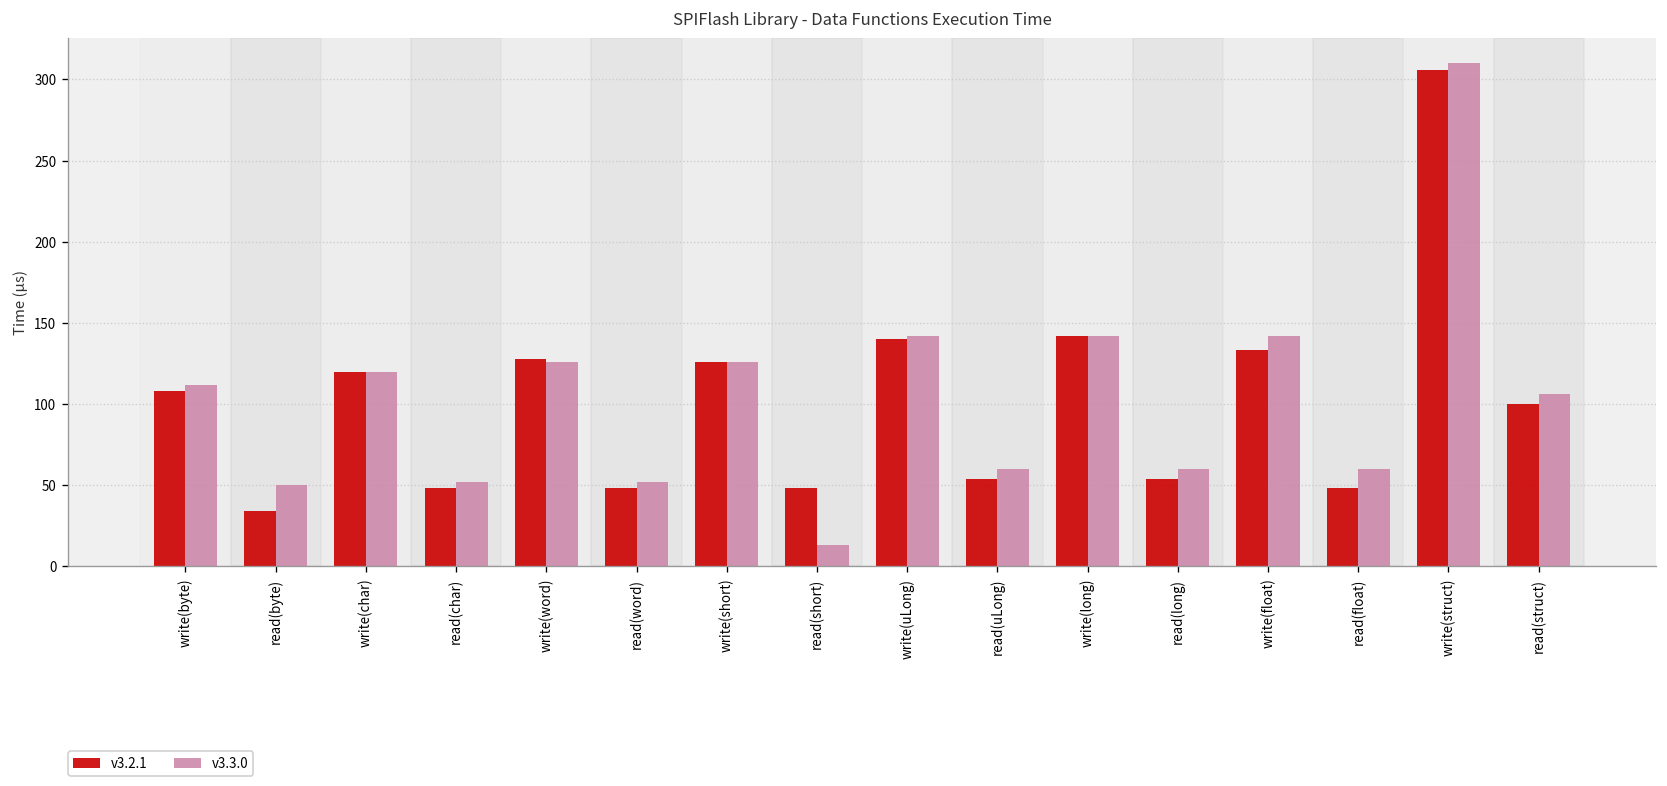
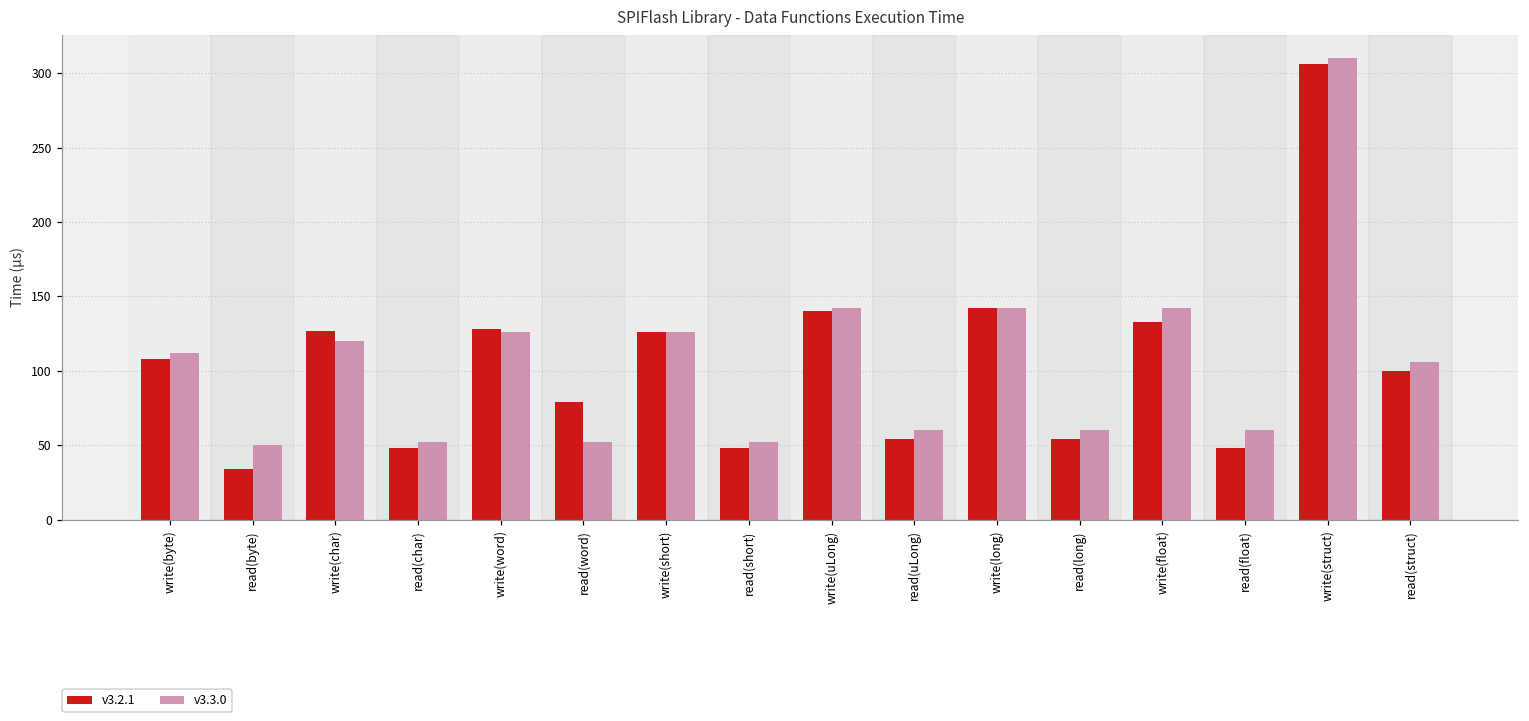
  {
    "v3.2.1": {
      "write(byte)": 108,
      "read(byte)": 34,
-     "write(char)": 120,
+     "write(char)": 127,
      "read(char)": 48,
      "write(word)": 128,
-     "read(word)": 48,
+     "read(word)": 79,
      "write(short)": 126,
      "read(short)": 48,
      "write(uLong)": 140,
      "read(uLong)": 54,
      "write(long)": 142,
      "read(long)": 54,
      "write(float)": 133,
      "read(float)": 48,
      "write(struct)": 306,
      "read(struct)": 100
    },
    "v3.3.0": {
      "write(byte)": 112,
      "read(byte)": 50,
      "write(char)": 120,
      "read(char)": 52,
      "write(word)": 126,
      "read(word)": 52,
      "write(short)": 126,
-     "read(short)": 13,
+     "read(short)": 52,
      "write(uLong)": 142,
      "read(uLong)": 60,
      "write(long)": 142,
      "read(long)": 60,
      "write(float)": 142,
      "read(float)": 60,
      "write(struct)": 310,
      "read(struct)": 106
    }
  }
